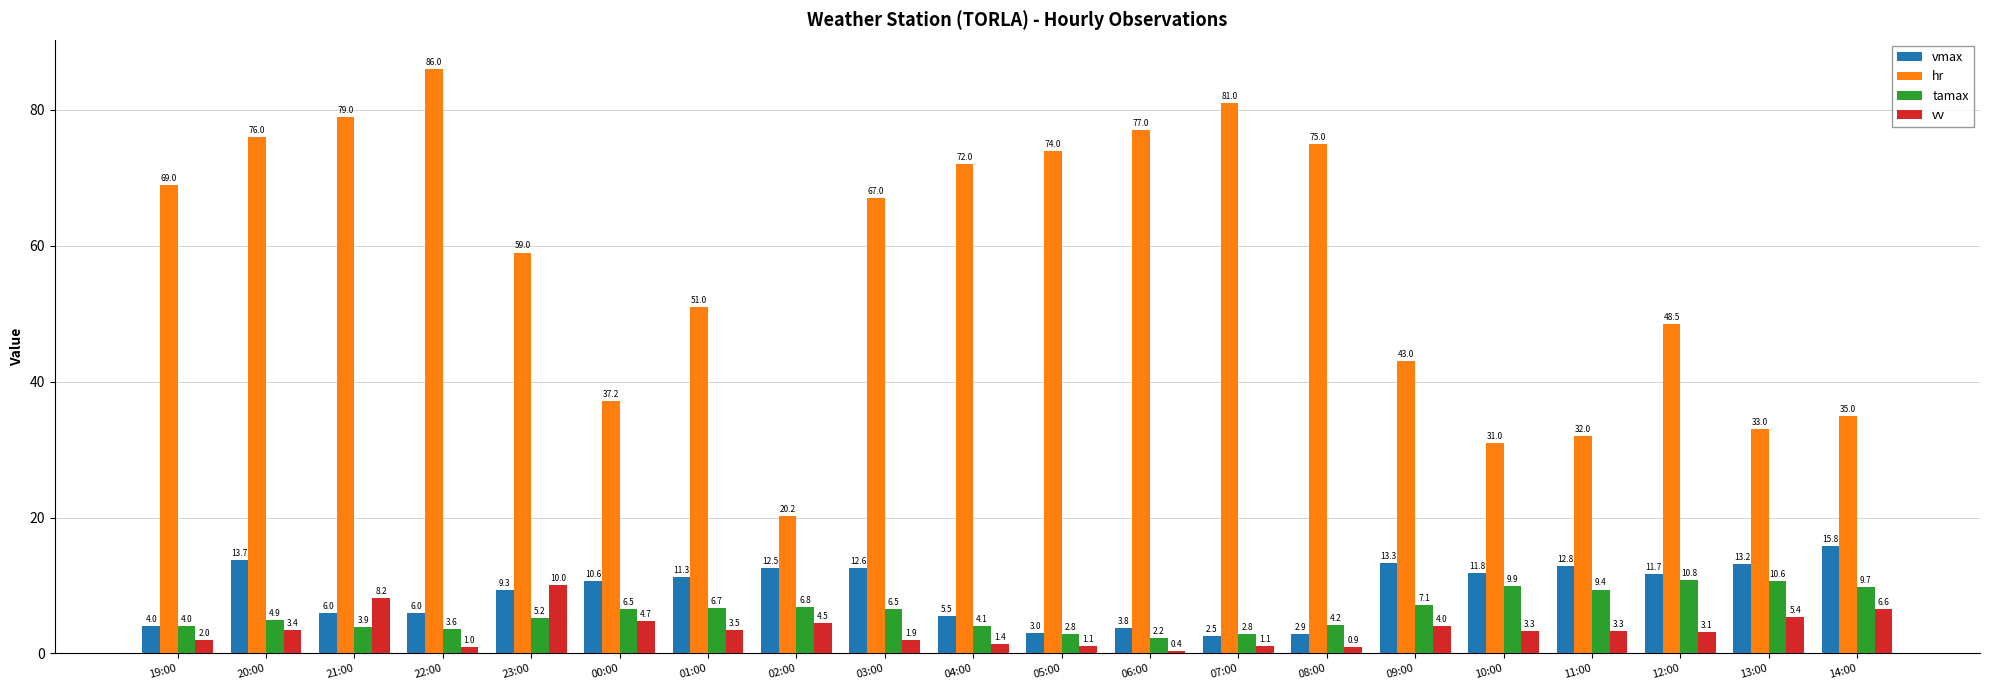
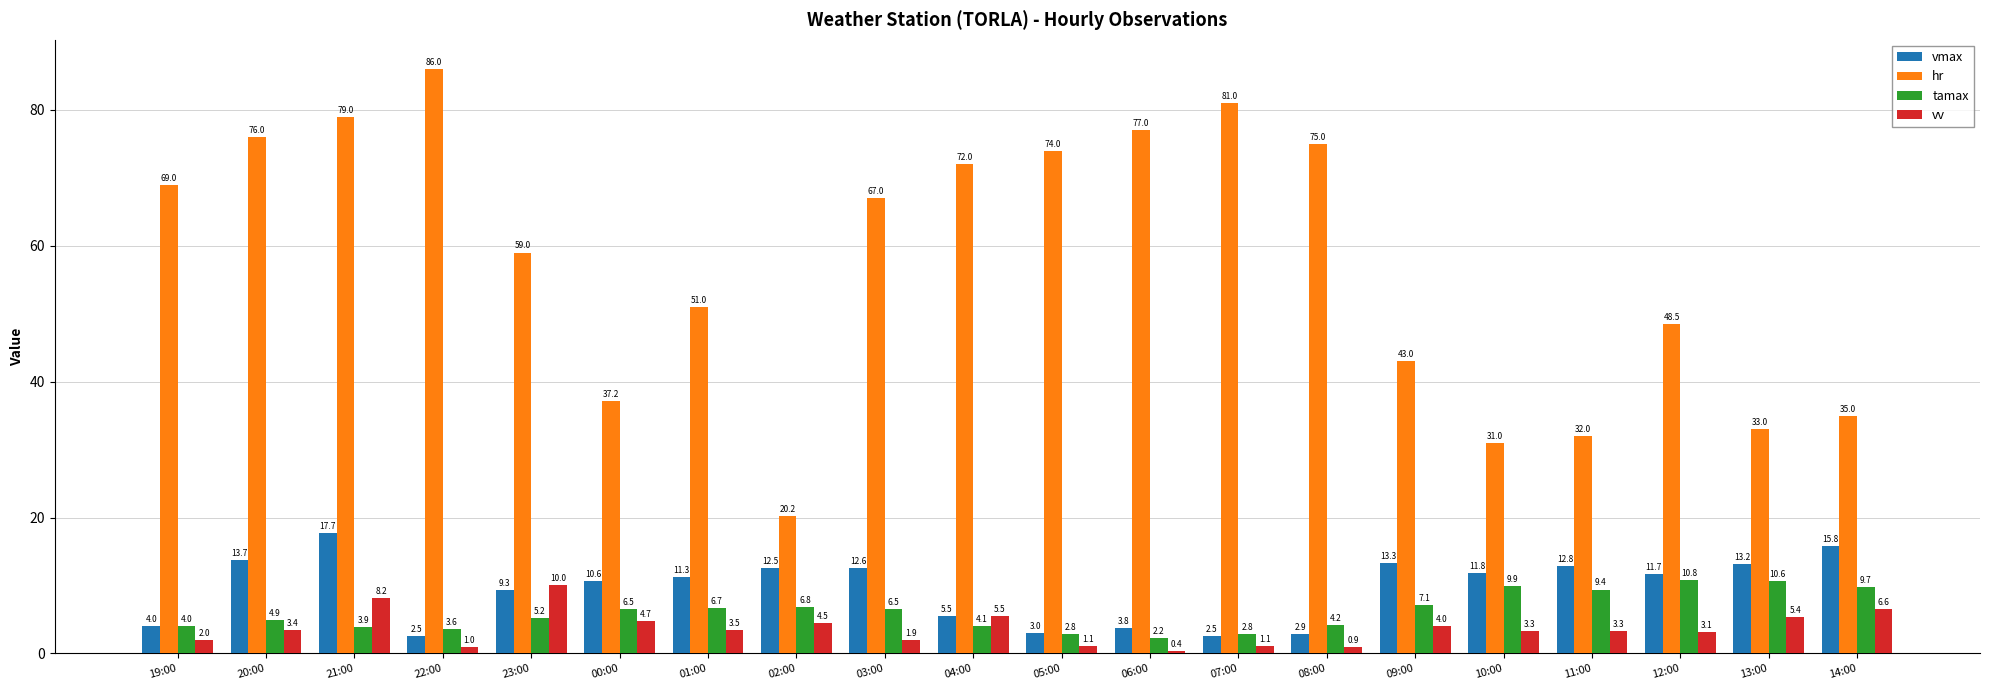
  {
    "vmax": {
      "19:00": 4.0,
      "20:00": 13.7,
-     "21:00": 6.0,
-     "22:00": 6.0,
+     "21:00": 17.7,
+     "22:00": 2.5,
      "23:00": 9.3,
      "00:00": 10.6,
      "01:00": 11.3,
      "02:00": 12.5,
      "03:00": 12.6,
      "04:00": 5.5,
      "05:00": 3.0,
      "06:00": 3.8,
      "07:00": 2.5,
      "08:00": 2.9,
      "09:00": 13.3,
      "10:00": 11.8,
      "11:00": 12.8,
      "12:00": 11.7,
      "13:00": 13.2,
      "14:00": 15.8
    },
    "hr": {
      "19:00": 69.0,
      "20:00": 76.0,
      "21:00": 79.0,
      "22:00": 86.0,
      "23:00": 59.0,
      "00:00": 37.2,
      "01:00": 51.0,
      "02:00": 20.2,
      "03:00": 67.0,
      "04:00": 72.0,
      "05:00": 74.0,
      "06:00": 77.0,
      "07:00": 81.0,
      "08:00": 75.0,
      "09:00": 43.0,
      "10:00": 31.0,
      "11:00": 32.0,
      "12:00": 48.5,
      "13:00": 33.0,
      "14:00": 35.0
    },
    "tamax": {
      "19:00": 4.0,
      "20:00": 4.9,
      "21:00": 3.9,
      "22:00": 3.6,
      "23:00": 5.2,
      "00:00": 6.5,
      "01:00": 6.7,
      "02:00": 6.8,
      "03:00": 6.5,
      "04:00": 4.1,
      "05:00": 2.8,
      "06:00": 2.2,
      "07:00": 2.8,
      "08:00": 4.2,
      "09:00": 7.1,
      "10:00": 9.9,
      "11:00": 9.4,
      "12:00": 10.8,
      "13:00": 10.6,
      "14:00": 9.7
    },
    "vv": {
      "19:00": 2.0,
      "20:00": 3.4,
      "21:00": 8.2,
      "22:00": 1.0,
      "23:00": 10.0,
      "00:00": 4.7,
      "01:00": 3.5,
      "02:00": 4.5,
      "03:00": 1.9,
-     "04:00": 1.4,
+     "04:00": 5.5,
      "05:00": 1.1,
      "06:00": 0.4,
      "07:00": 1.1,
      "08:00": 0.9,
      "09:00": 4.0,
      "10:00": 3.3,
      "11:00": 3.3,
      "12:00": 3.1,
      "13:00": 5.4,
      "14:00": 6.6
    }
  }
